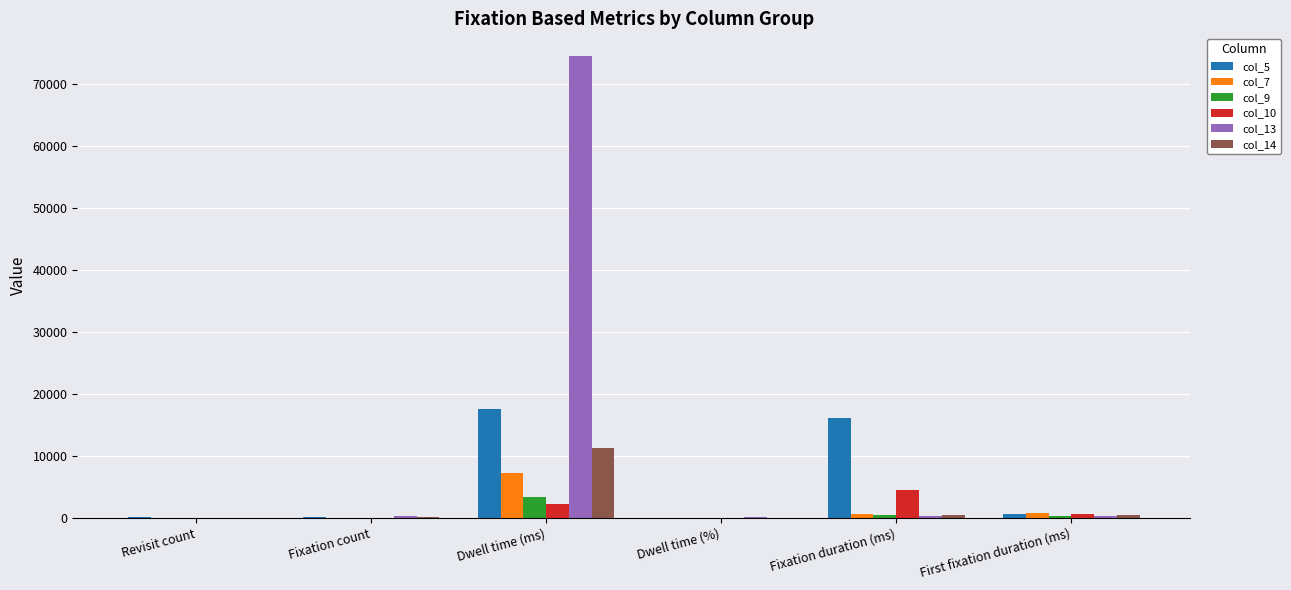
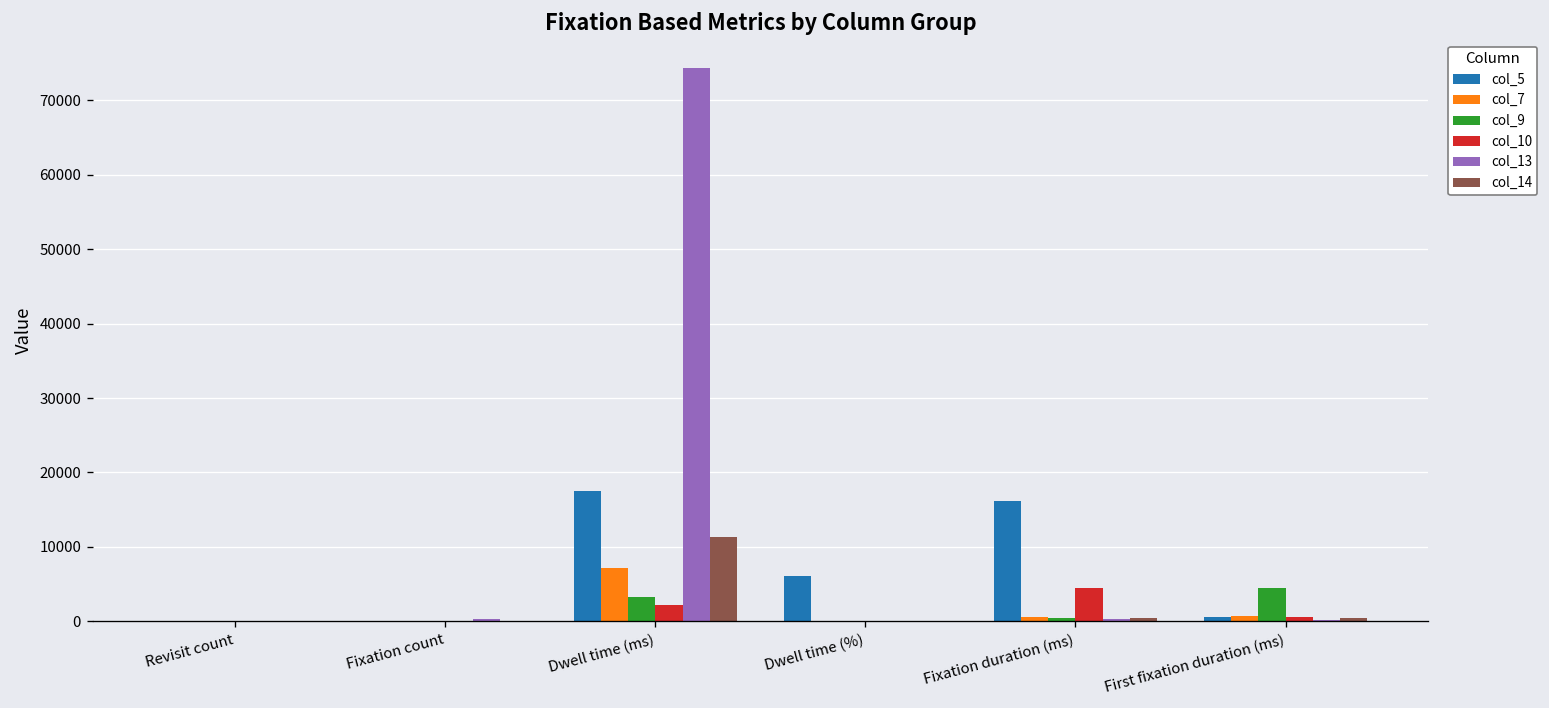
  {
    "col_5": {
      "Dwell time (ms)": 18000,
-     "Dwell time (%)": 0,
+     "Dwell time (%)": 6000,
      "Fixation duration (ms)": 16000,
      "First fixation duration (ms)": 1000
    },
    "col_7": {
      "Dwell time (ms)": 7000,
      "Fixation duration (ms)": 1000,
      "First fixation duration (ms)": 1000
    },
    "col_9": {
      "Dwell time (ms)": 3000,
      "Fixation duration (ms)": 0,
-     "First fixation duration (ms)": 0
+     "First fixation duration (ms)": 4000
    },
    "col_10": {
      "Dwell time (ms)": 2000,
      "Fixation duration (ms)": 4000,
      "First fixation duration (ms)": 1000
    },
    "col_13": {
      "Dwell time (ms)": 74000
    },
    "col_14": {
      "Dwell time (ms)": 11000
    }
  }
